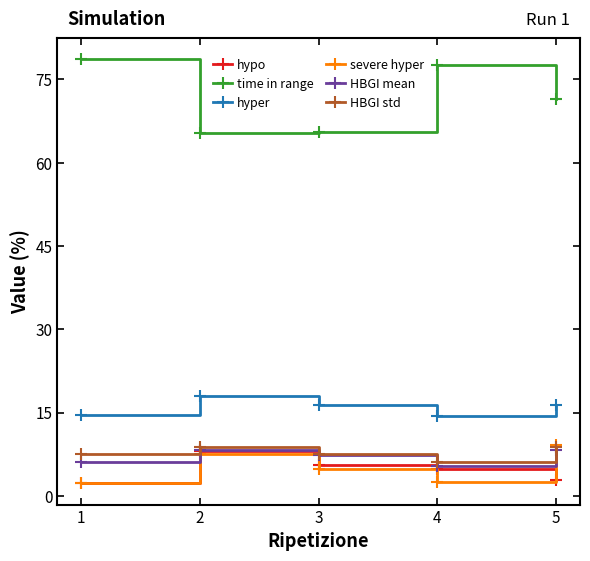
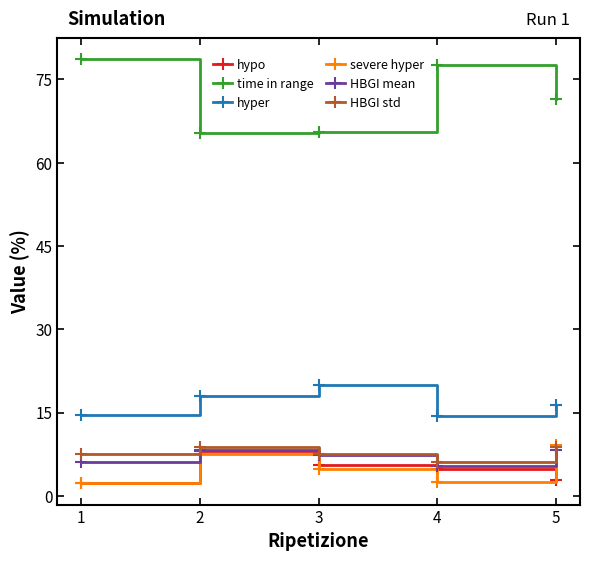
  {
    "hypo": {
      "3": 6,
      "4": 5,
      "5": 3
    },
    "time in range": {
      "1": 79,
      "2": 65,
      "3": 66,
      "4": 78,
      "5": 71
    },
    "hyper": {
      "1": 15,
      "2": 18,
-     "3": 16,
+     "3": 20,
      "4": 14,
      "5": 16
    },
    "severe hyper": {
      "2": 7,
      "3": 5,
      "4": 3
    },
    "HBGI mean": {
      "1": 6,
      "4": 5,
      "5": 8
    },
    "HBGI std": {
      "1": 8,
      "2": 9,
      "4": 6
    }
  }
